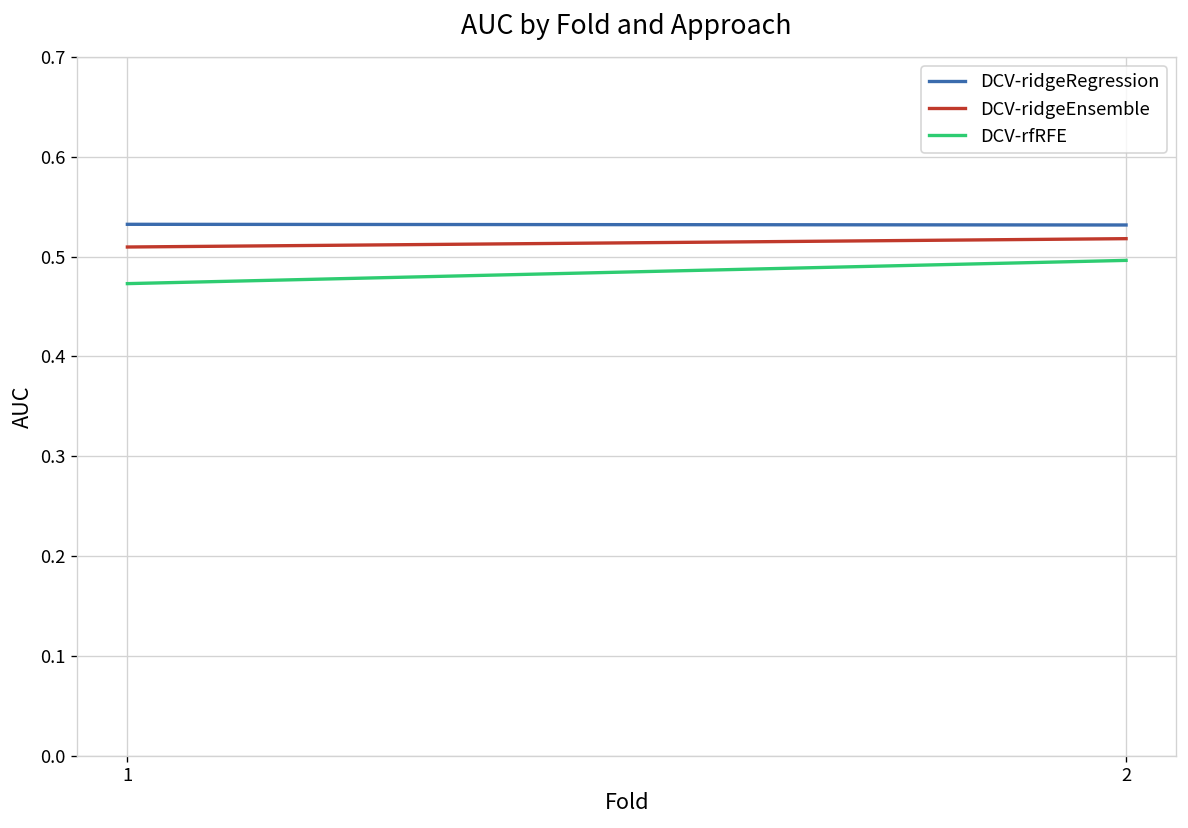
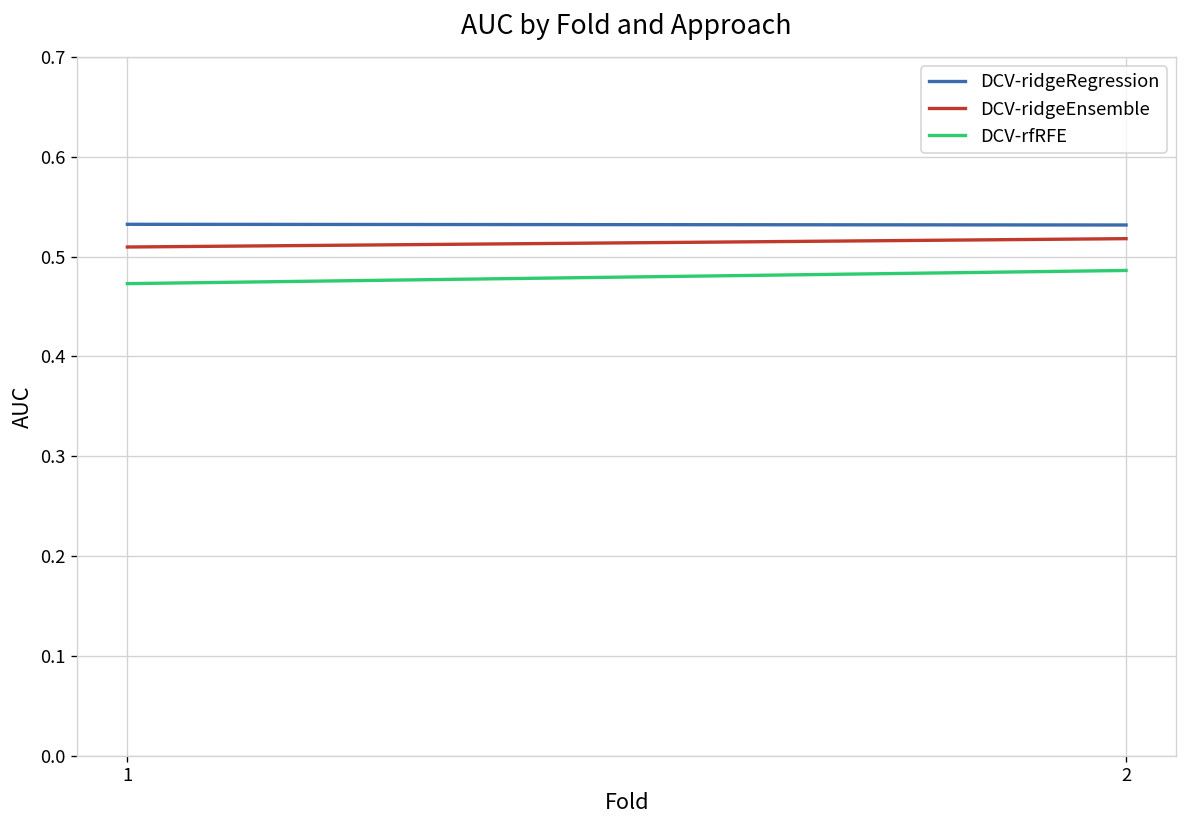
  {
    "DCV-ridgeRegression": {
      "1": 0.53,
      "2": 0.53
    },
    "DCV-ridgeEnsemble": {
      "1": 0.51,
      "2": 0.52
    },
    "DCV-rfRFE": {
      "1": 0.47,
-     "2": 0.50
+     "2": 0.49
    }
  }
